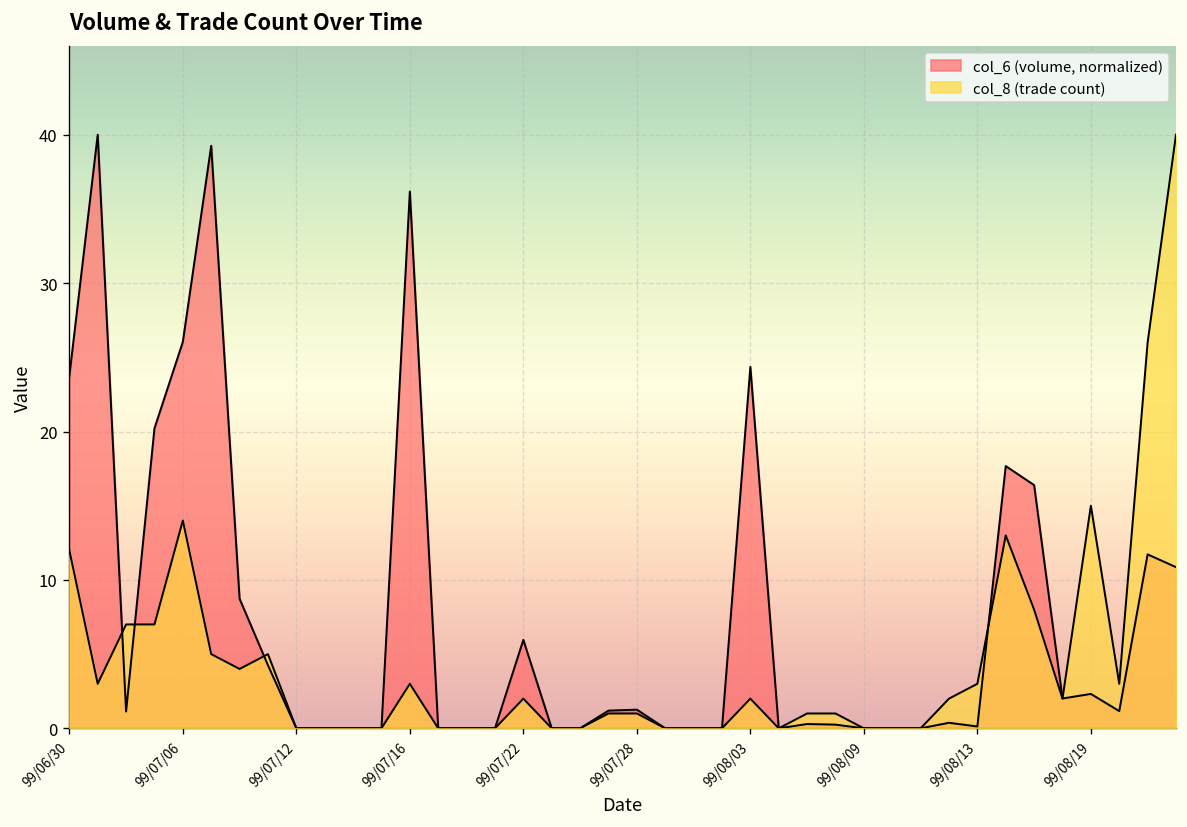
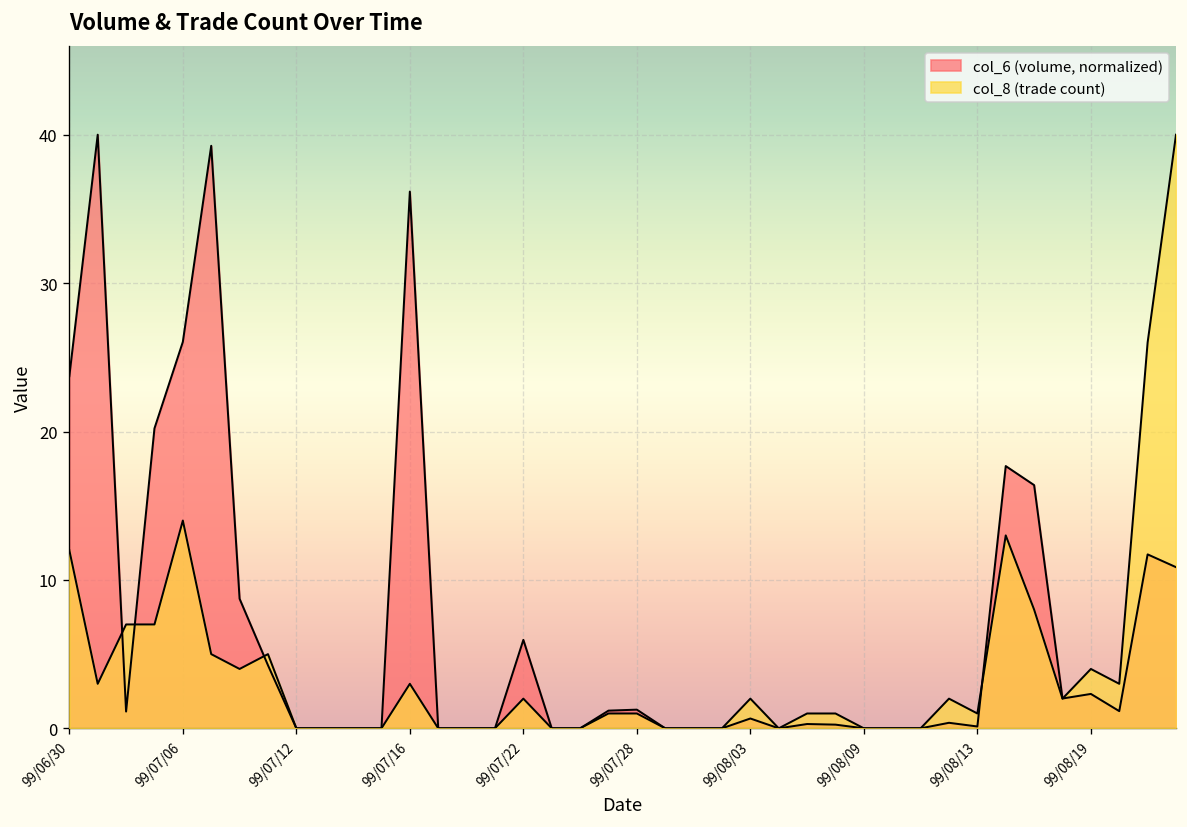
  {
    "col_6 (volume, normalized)": {
      "99/06/30": 23.7,
      "99/07/06": 26.0,
      "99/07/16": 36.2,
      "99/07/22": 6.0,
      "99/07/28": 1.3,
-     "99/08/03": 24.4,
+     "99/08/03": 0.7,
      "99/08/13": 0.1,
      "99/08/19": 2.3
    },
    "col_8 (trade count)": {
      "99/06/30": 12,
      "99/07/06": 14,
      "99/07/16": 3,
      "99/07/22": 2,
      "99/07/28": 1,
      "99/08/03": 2,
-     "99/08/13": 3,
-     "99/08/19": 15
+     "99/08/13": 1,
+     "99/08/19": 4
    }
  }
